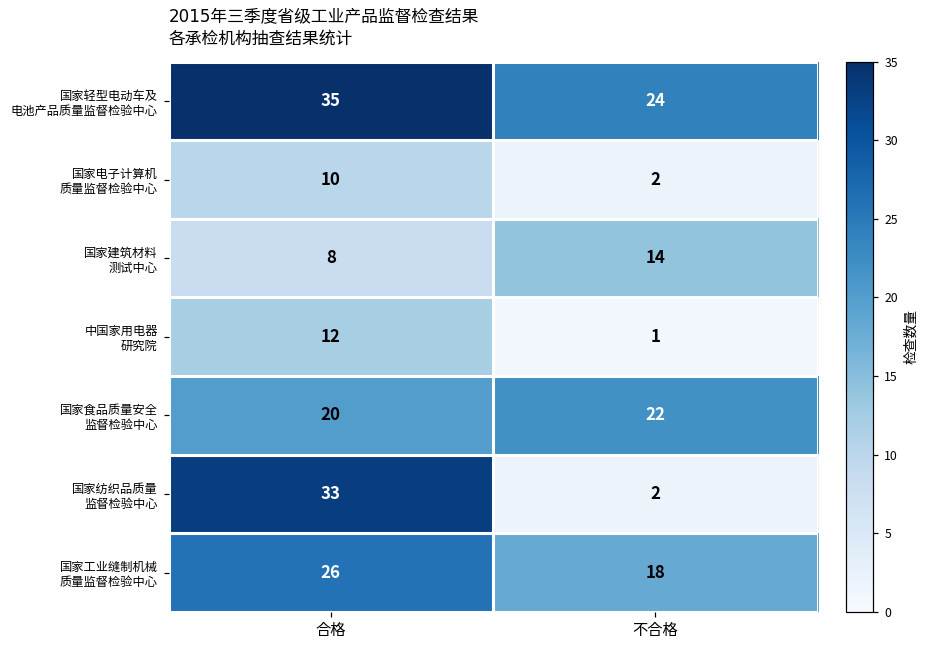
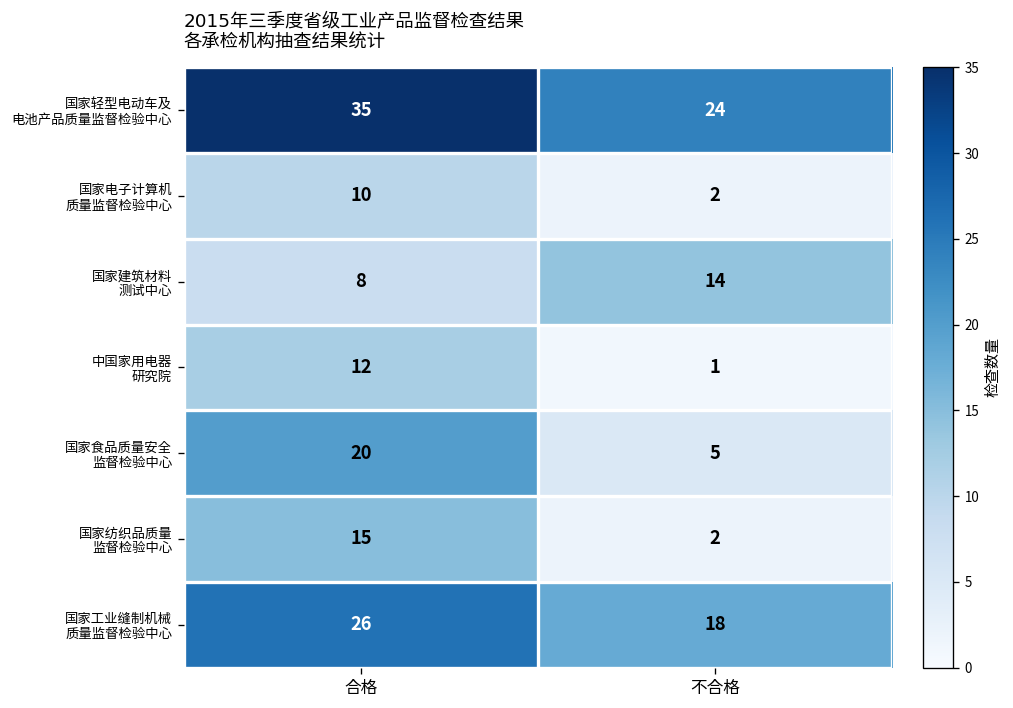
  {
    "国家轻型电动车及 电池产品质量监督检验中心": {
      "合格": 35,
      "不合格": 24
    },
    "国家电子计算机 质量监督检验中心": {
      "合格": 10,
      "不合格": 2
    },
    "国家建筑材料 测试中心": {
      "合格": 8,
      "不合格": 14
    },
    "中国家用电器 研究院": {
      "合格": 12,
      "不合格": 1
    },
    "国家食品质量安全 监督检验中心": {
      "合格": 20,
-     "不合格": 22
+     "不合格": 5
    },
    "国家纺织品质量 监督检验中心": {
-     "合格": 33,
+     "合格": 15,
      "不合格": 2
    },
    "国家工业缝制机械 质量监督检验中心": {
      "合格": 26,
      "不合格": 18
    }
  }
